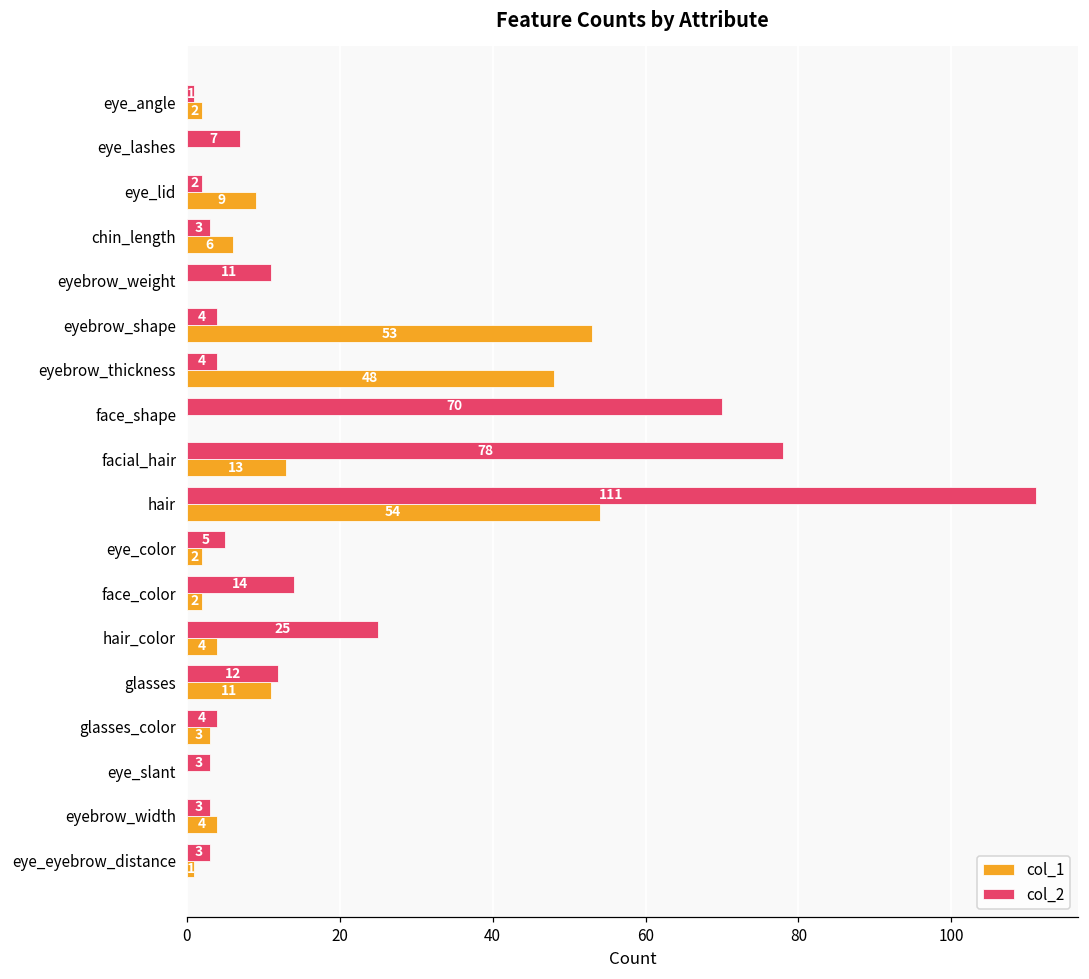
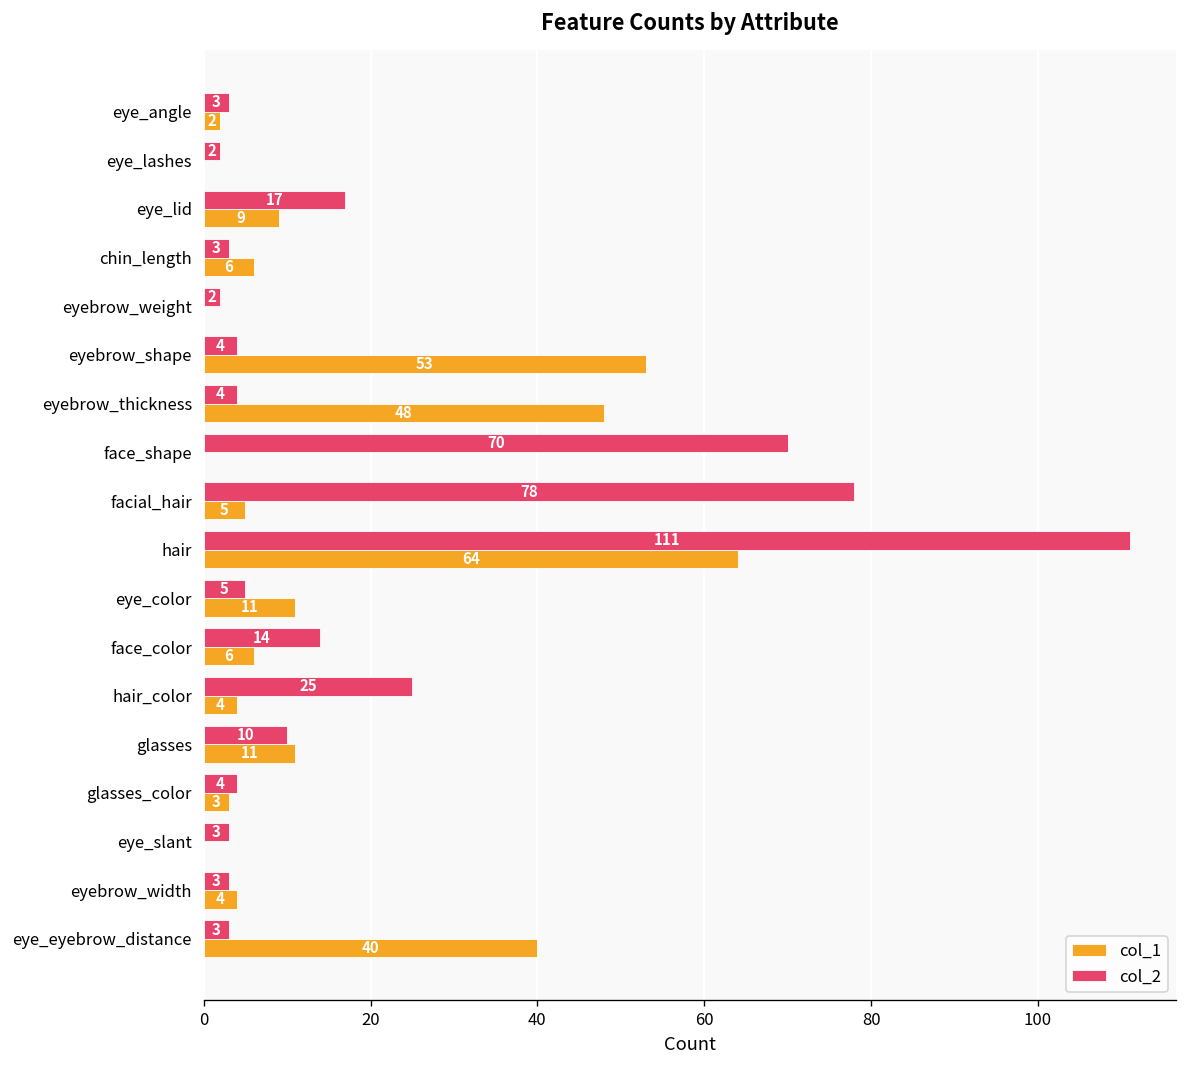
  {
    "col_1": {
      "eye_angle": 2,
      "eye_lid": 9,
      "chin_length": 6,
      "eyebrow_shape": 53,
      "eyebrow_thickness": 48,
-     "facial_hair": 13,
-     "hair": 54,
-     "eye_color": 2,
-     "face_color": 2,
+     "facial_hair": 5,
+     "hair": 64,
+     "eye_color": 11,
+     "face_color": 6,
      "hair_color": 4,
      "glasses": 11,
      "glasses_color": 3,
      "eyebrow_width": 4,
-     "eye_eyebrow_distance": 1
+     "eye_eyebrow_distance": 40
    },
    "col_2": {
-     "eye_angle": 1,
-     "eye_lashes": 7,
-     "eye_lid": 2,
+     "eye_angle": 3,
+     "eye_lashes": 2,
+     "eye_lid": 17,
      "chin_length": 3,
-     "eyebrow_weight": 11,
+     "eyebrow_weight": 2,
      "eyebrow_shape": 4,
      "eyebrow_thickness": 4,
      "face_shape": 70,
      "facial_hair": 78,
      "hair": 111,
      "eye_color": 5,
      "face_color": 14,
      "hair_color": 25,
-     "glasses": 12,
+     "glasses": 10,
      "glasses_color": 4,
      "eye_slant": 3,
      "eyebrow_width": 3,
      "eye_eyebrow_distance": 3
    }
  }
